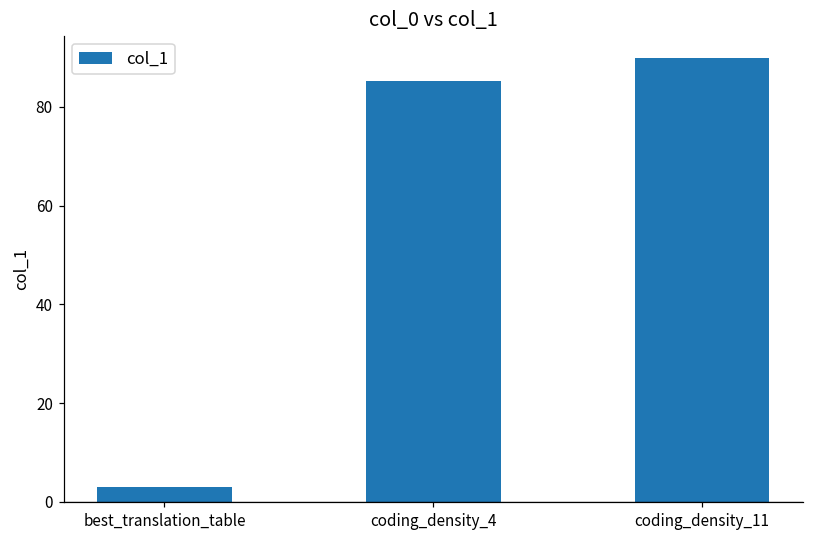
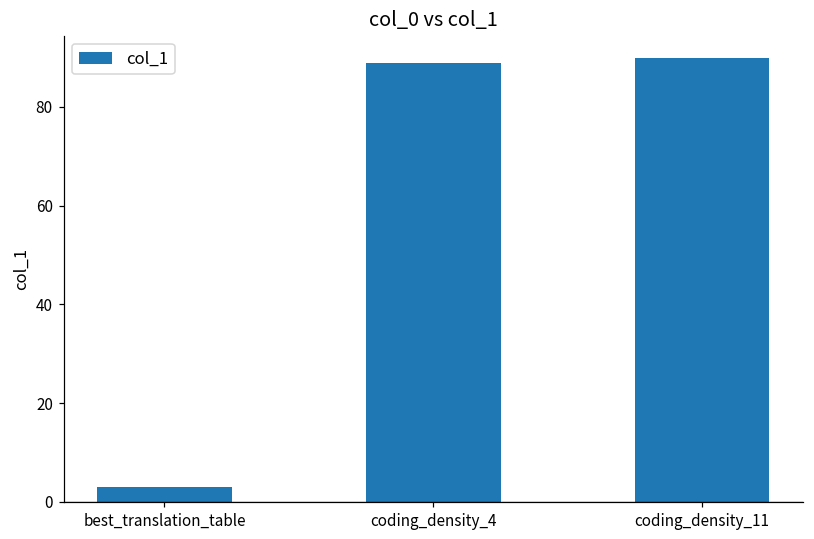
  {
    "best_translation_table": 3,
-   "coding_density_4": 85,
+   "coding_density_4": 89,
    "coding_density_11": 90
  }
